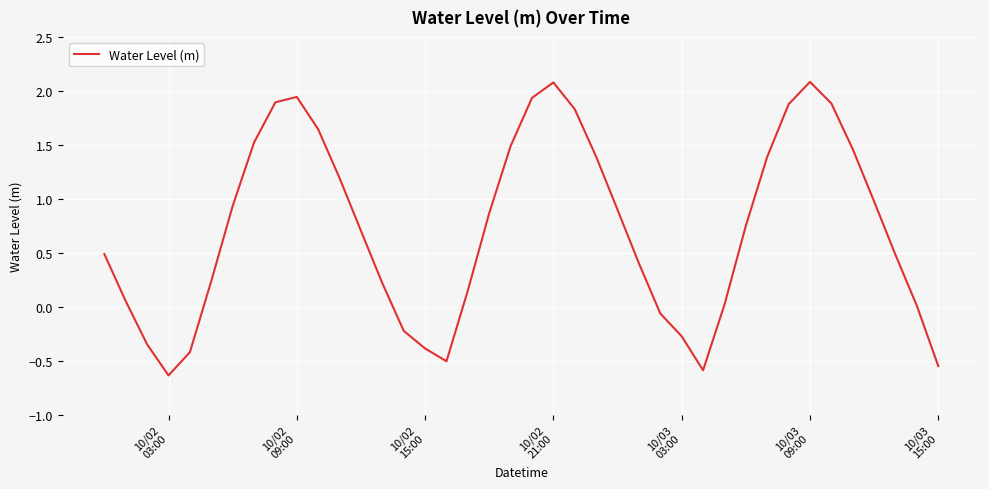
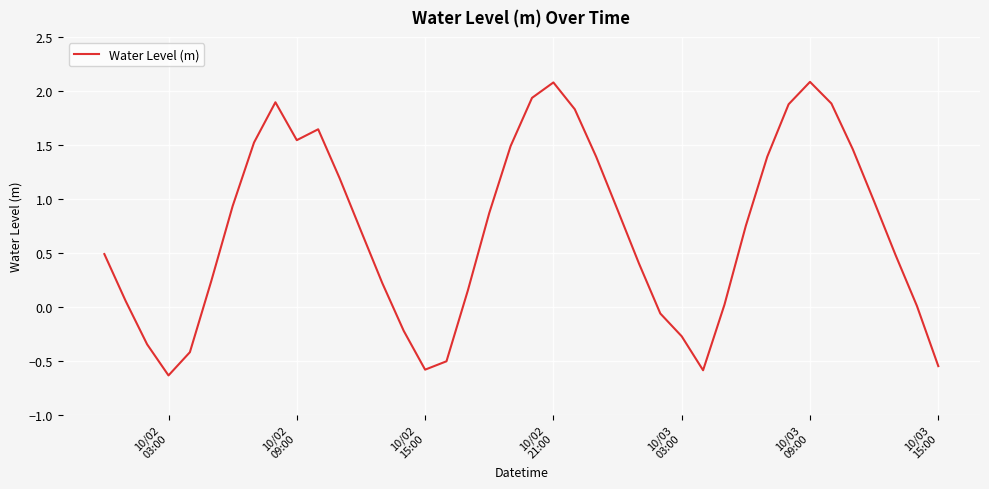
  {
    "10/02 03:00": -0.64,
-   "10/02 09:00": 1.94,
-   "10/02 15:00": -0.39,
+   "10/02 09:00": 1.54,
+   "10/02 15:00": -0.58,
    "10/02 21:00": 2.08,
    "10/03 03:00": -0.27,
    "10/03 09:00": 2.08,
    "10/03 15:00": -0.55
  }
